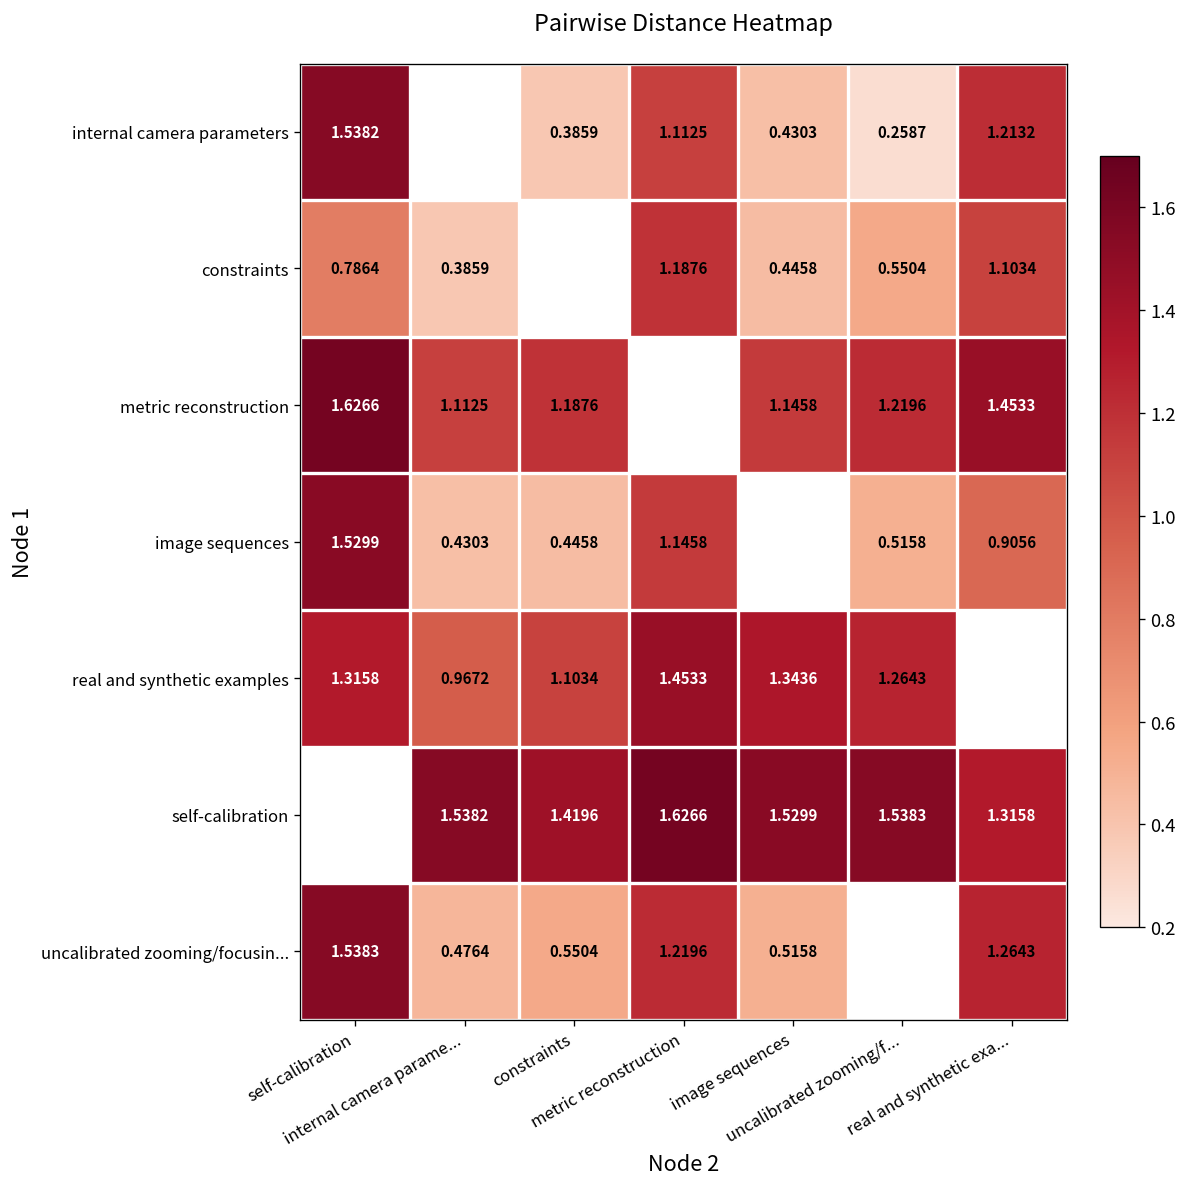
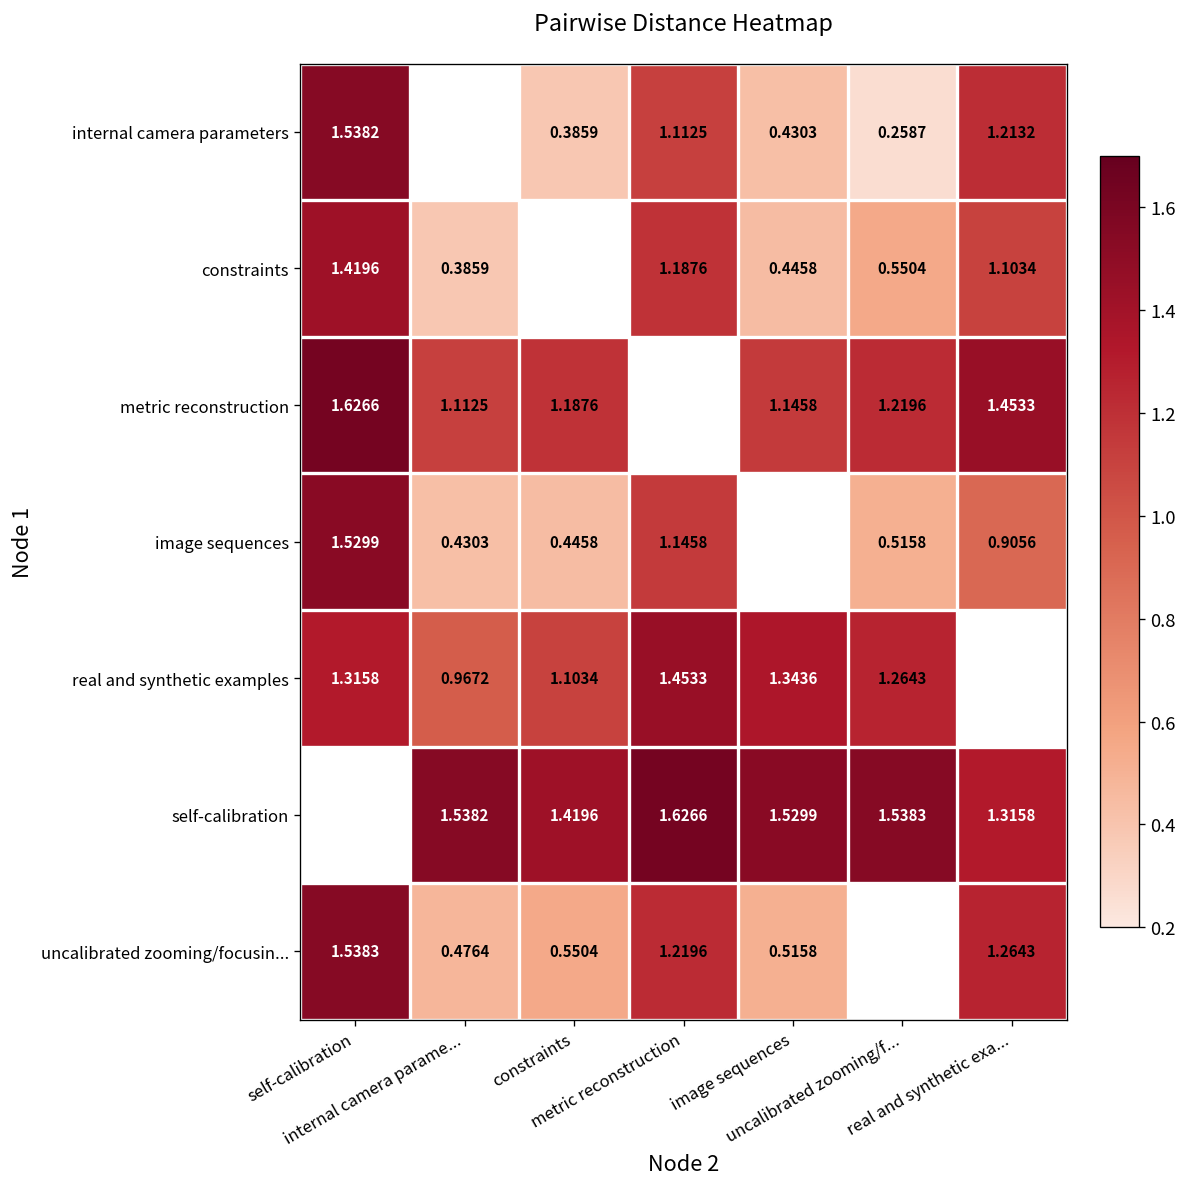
  {
    "internal camera parameters": {
      "self-calibration": 1.5382,
      "constraints": 0.3859,
      "metric reconstruction": 1.1125,
      "image sequences": 0.4303,
      "uncalibrated zooming/f...": 0.2587,
      "real and synthetic exa...": 1.2132
    },
    "constraints": {
-     "self-calibration": 0.7864,
+     "self-calibration": 1.4196,
      "internal camera parame...": 0.3859,
      "metric reconstruction": 1.1876,
      "image sequences": 0.4458,
      "uncalibrated zooming/f...": 0.5504,
      "real and synthetic exa...": 1.1034
    },
    "metric reconstruction": {
      "self-calibration": 1.6266,
      "internal camera parame...": 1.1125,
      "constraints": 1.1876,
      "image sequences": 1.1458,
      "uncalibrated zooming/f...": 1.2196,
      "real and synthetic exa...": 1.4533
    },
    "image sequences": {
      "self-calibration": 1.5299,
      "internal camera parame...": 0.4303,
      "constraints": 0.4458,
      "metric reconstruction": 1.1458,
      "uncalibrated zooming/f...": 0.5158,
      "real and synthetic exa...": 0.9056
    },
    "real and synthetic examples": {
      "self-calibration": 1.3158,
      "internal camera parame...": 0.9672,
      "constraints": 1.1034,
      "metric reconstruction": 1.4533,
      "image sequences": 1.3436,
      "uncalibrated zooming/f...": 1.2643
    },
    "self-calibration": {
      "internal camera parame...": 1.5382,
      "constraints": 1.4196,
      "metric reconstruction": 1.6266,
      "image sequences": 1.5299,
      "uncalibrated zooming/f...": 1.5383,
      "real and synthetic exa...": 1.3158
    },
    "uncalibrated zooming/focusin...": {
      "self-calibration": 1.5383,
      "internal camera parame...": 0.4764,
      "constraints": 0.5504,
      "metric reconstruction": 1.2196,
      "image sequences": 0.5158,
      "real and synthetic exa...": 1.2643
    }
  }
